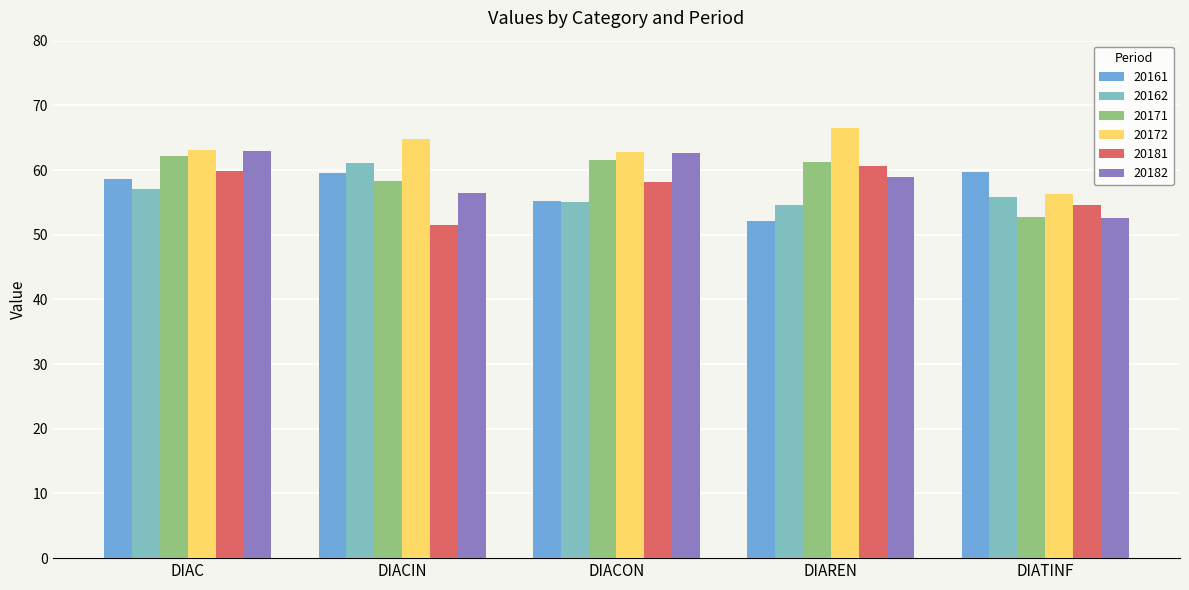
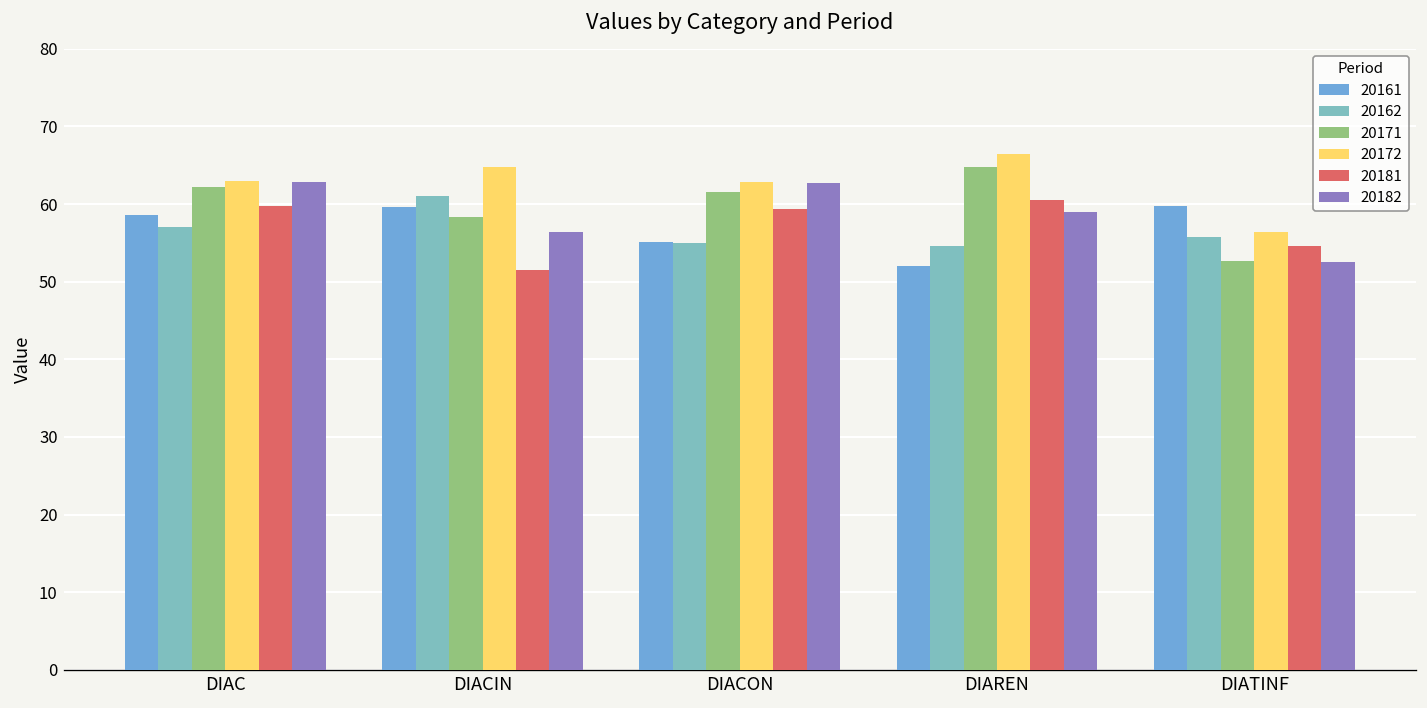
  {
    "20171": {
      "DIAC": 62,
      "DIACIN": 58,
      "DIACON": 62,
-     "DIAREN": 61,
+     "DIAREN": 65,
      "DIATINF": 53
    },
    "20172": {
      "DIAC": 63,
      "DIACIN": 65,
      "DIACON": 63,
      "DIAREN": 66,
      "DIATINF": 56
    },
    "20181": {
      "DIAC": 60,
      "DIACIN": 51,
-     "DIACON": 58,
+     "DIACON": 59,
      "DIAREN": 61,
      "DIATINF": 55
    }
  }
